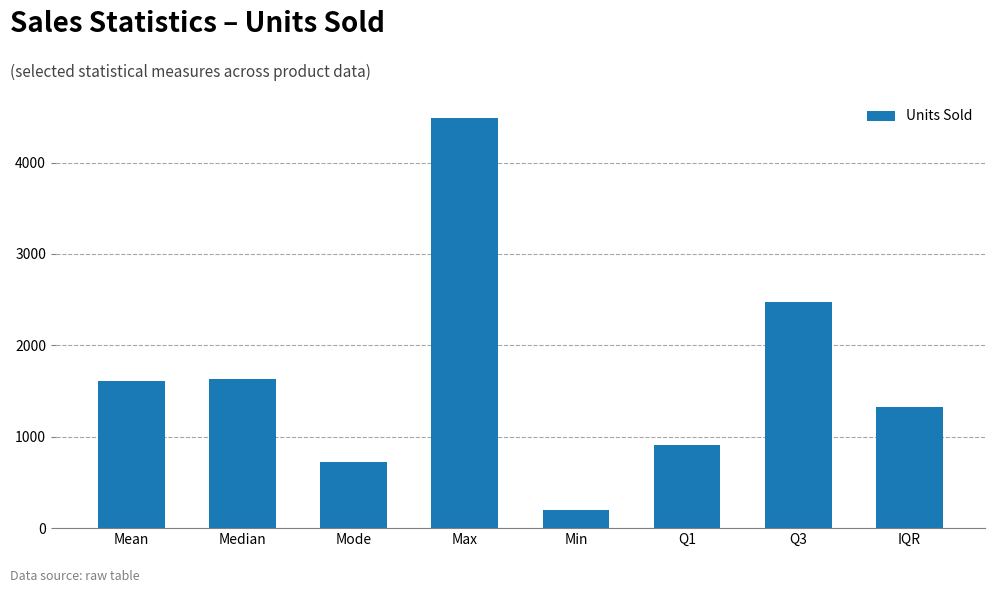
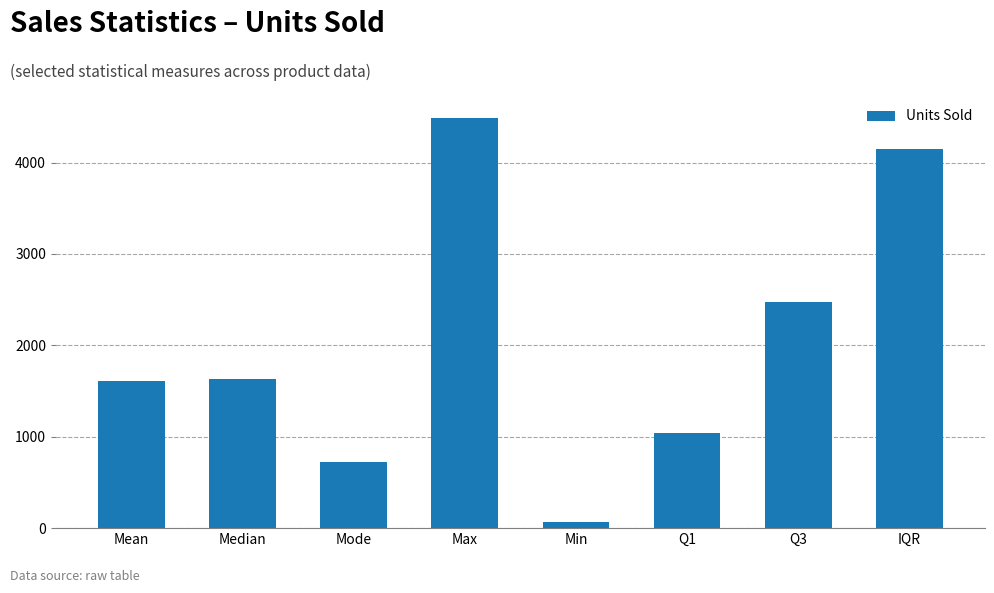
  {
    "Mean": 1600,
    "Median": 1600,
    "Mode": 700,
    "Max": 4500,
-   "Min": 200,
-   "Q1": 900,
+   "Min": 100,
+   "Q1": 1000,
    "Q3": 2500,
-   "IQR": 1300
+   "IQR": 4100
  }
